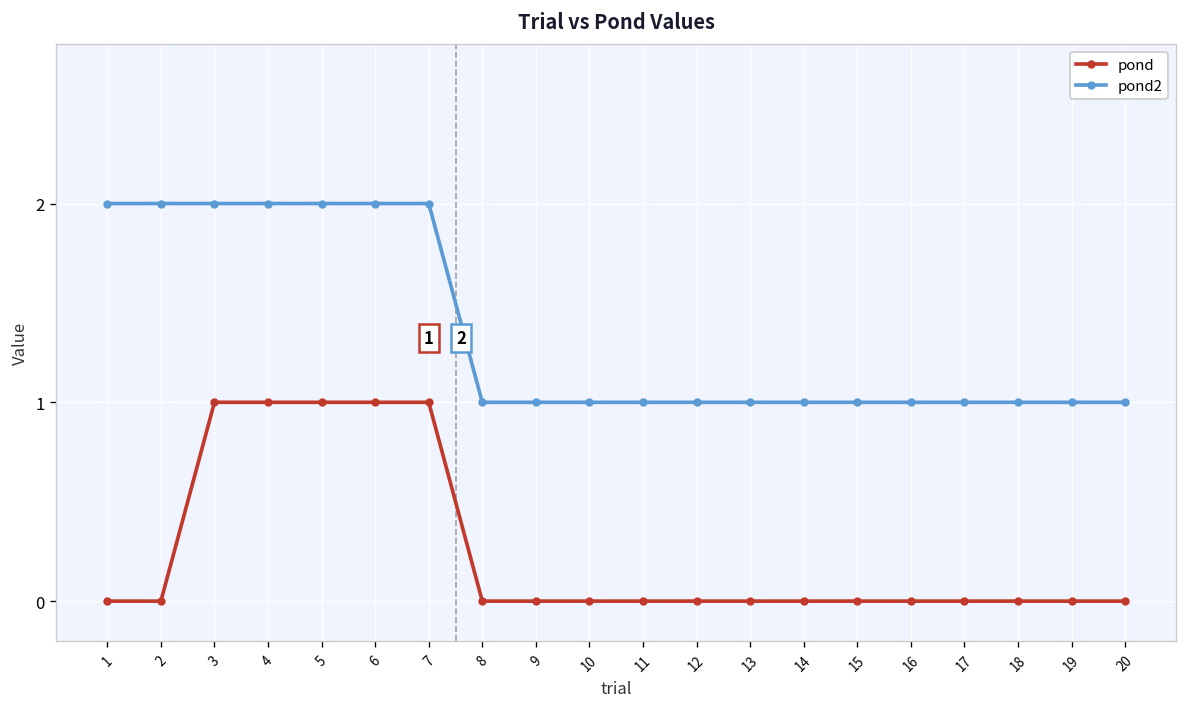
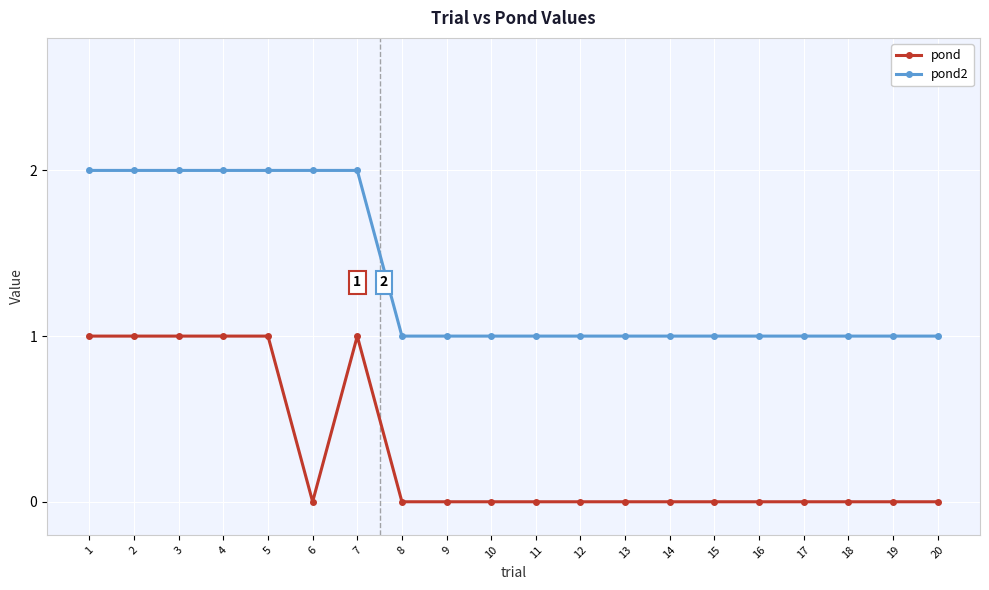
  {
    "pond": {
-     "1": 0,
-     "2": 0,
+     "1": 1,
+     "2": 1,
      "3": 1,
      "4": 1,
      "5": 1,
-     "6": 1,
+     "6": 0,
      "7": 1,
      "8": 0,
      "9": 0,
      "10": 0,
      "11": 0,
      "12": 0,
      "13": 0,
      "14": 0,
      "15": 0,
      "16": 0,
      "17": 0,
      "18": 0,
      "19": 0,
      "20": 0
    },
    "pond2": {
      "1": 2,
      "2": 2,
      "3": 2,
      "4": 2,
      "5": 2,
      "6": 2,
      "7": 2,
      "8": 1,
      "9": 1,
      "10": 1,
      "11": 1,
      "12": 1,
      "13": 1,
      "14": 1,
      "15": 1,
      "16": 1,
      "17": 1,
      "18": 1,
      "19": 1,
      "20": 1
    }
  }
